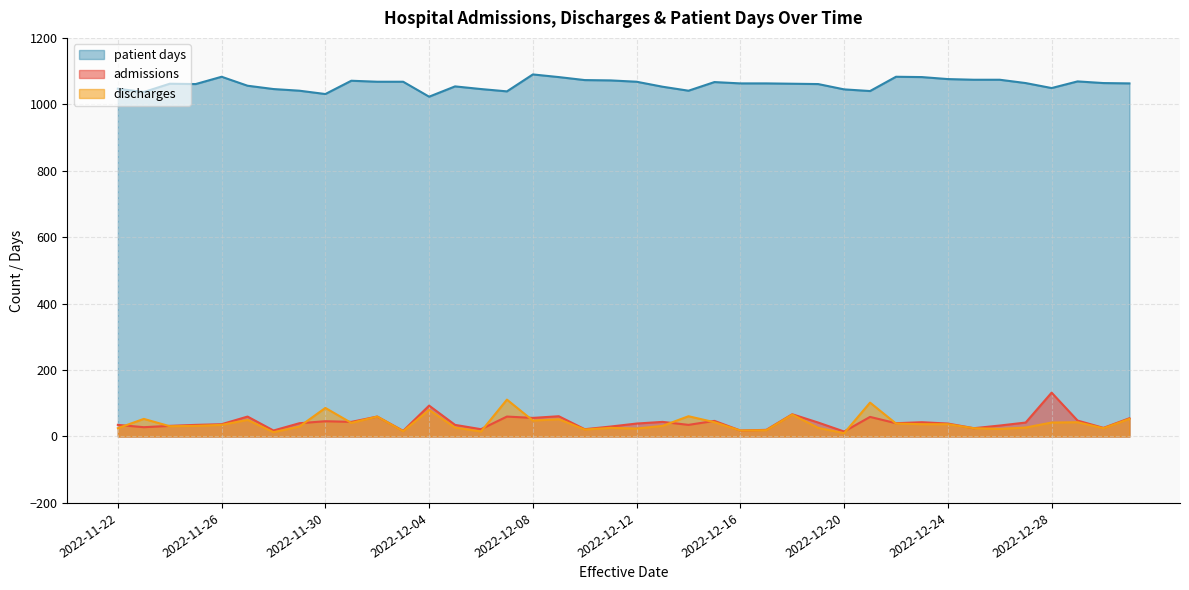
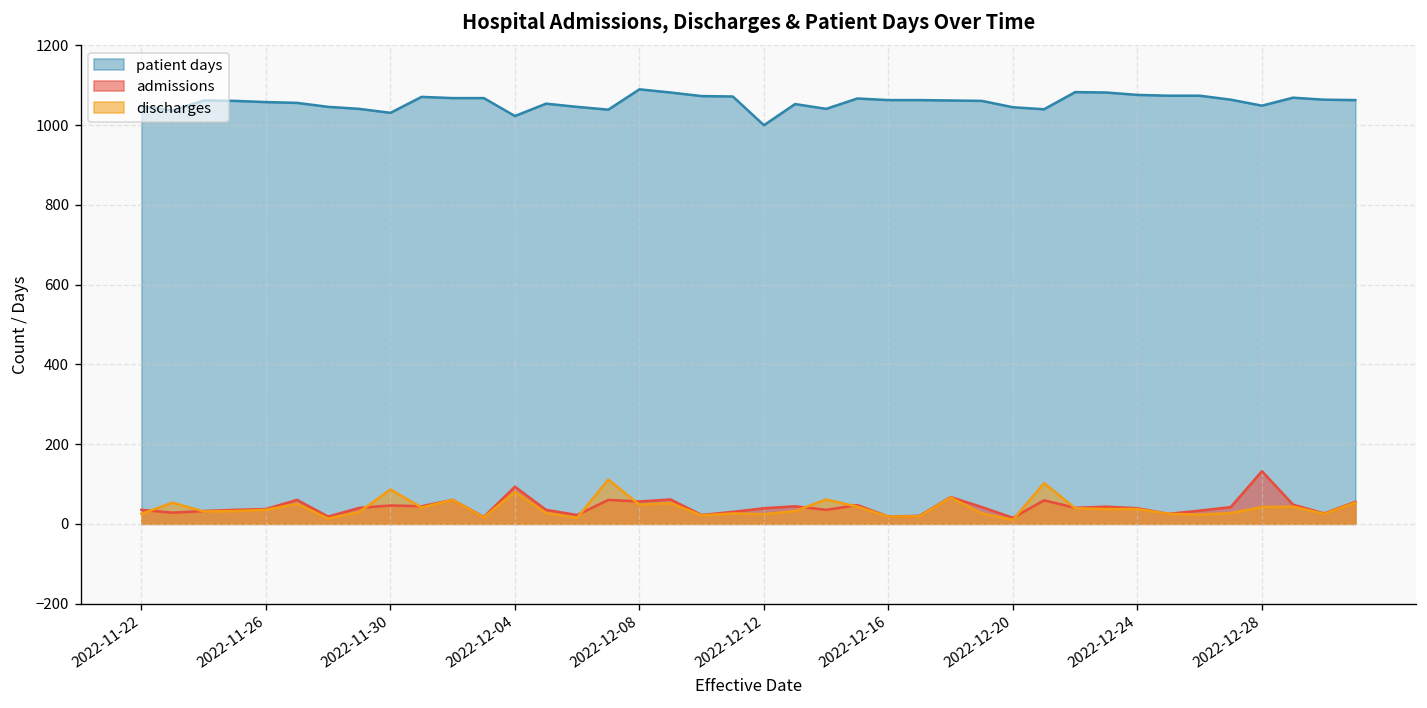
  {
    "patient days": {
-     "2022-11-26": 1080,
+     "2022-11-26": 1060,
      "2022-11-30": 1030,
      "2022-12-04": 1020,
      "2022-12-08": 1090,
-     "2022-12-12": 1070,
+     "2022-12-12": 1000,
      "2022-12-16": 1060,
      "2022-12-20": 1050,
      "2022-12-24": 1080,
      "2022-12-28": 1050
    },
    "admissions": {
      "2022-11-22": 40,
      "2022-11-30": 50,
      "2022-12-04": 90,
      "2022-12-08": 60,
      "2022-12-12": 40,
      "2022-12-28": 130
    },
    "discharges": {
      "2022-11-22": 30,
      "2022-11-30": 90,
      "2022-12-04": 80,
      "2022-12-08": 50,
      "2022-12-12": 20,
      "2022-12-28": 40
    }
  }
